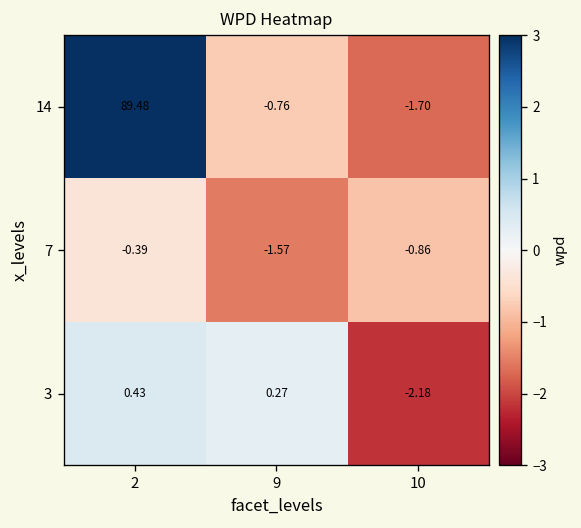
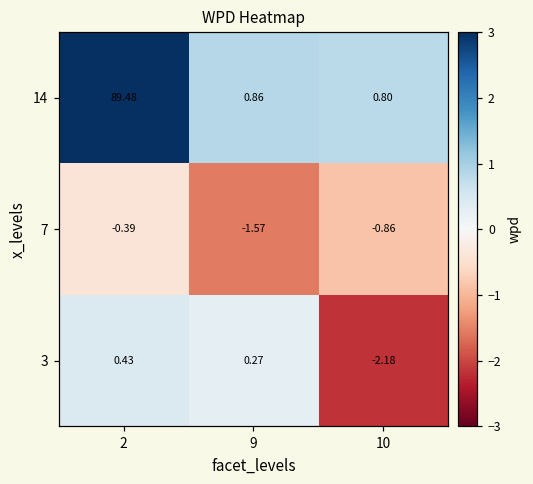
  {
    "14": {
      "2": 89.48,
-     "9": -0.76,
-     "10": -1.70
+     "9": 0.86,
+     "10": 0.80
    },
    "7": {
      "2": -0.39,
      "9": -1.57,
      "10": -0.86
    },
    "3": {
      "2": 0.43,
      "9": 0.27,
      "10": -2.18
    }
  }
